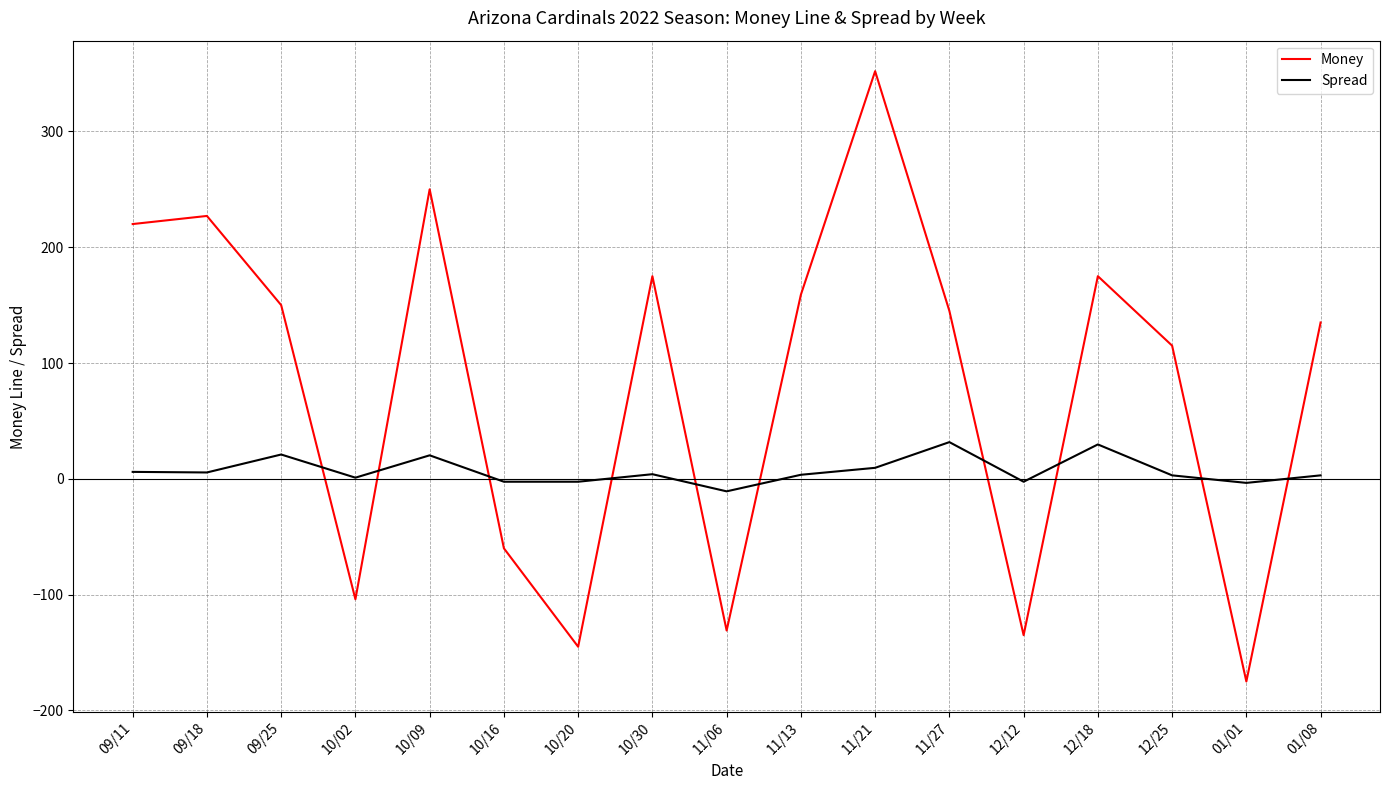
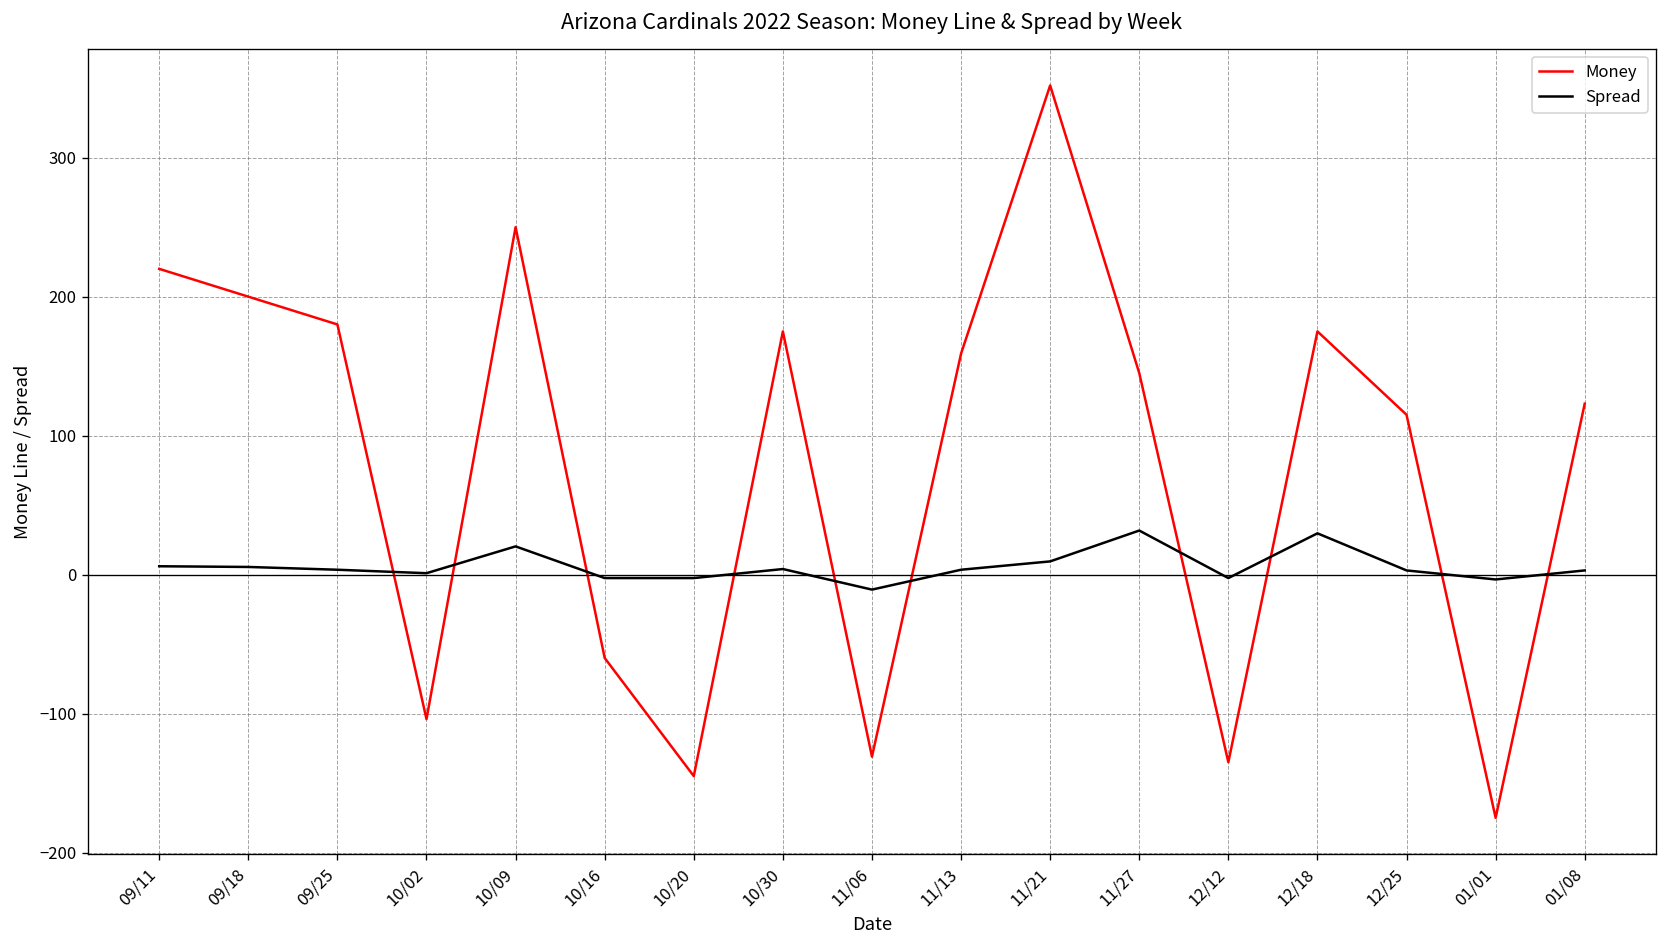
  {
    "Money": {
      "09/11": 220,
-     "09/18": 227,
-     "09/25": 150,
+     "09/18": 200,
+     "09/25": 180,
      "10/02": -104,
      "10/09": 250,
      "10/16": -60,
      "10/20": -145,
      "10/30": 175,
      "11/06": -131,
      "11/13": 159,
      "11/21": 352,
      "11/27": 145,
      "12/12": -135,
      "12/18": 175,
      "12/25": 115,
      "01/01": -175,
-     "01/08": 135
+     "01/08": 123
    },
    "Spread": {
      "09/11": 6,
      "09/18": 6,
-     "09/25": 21,
+     "09/25": 4,
      "10/02": 1,
      "10/09": 20,
      "10/16": -3,
      "10/20": -3,
      "10/30": 4,
      "11/06": -11,
      "11/13": 4,
      "11/21": 10,
      "11/27": 32,
      "12/12": -3,
      "12/18": 30,
      "12/25": 3,
      "01/01": -4,
      "01/08": 3
    }
  }
